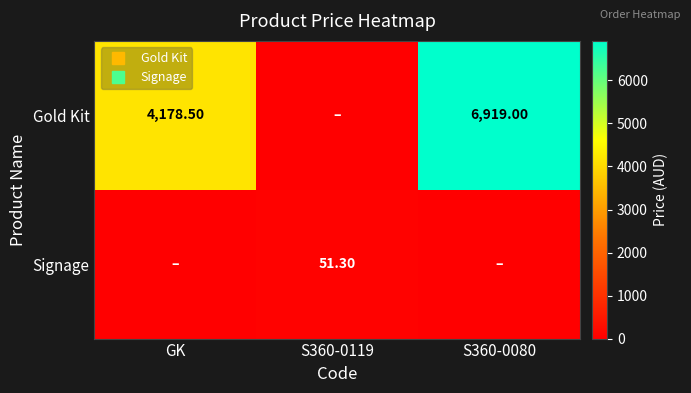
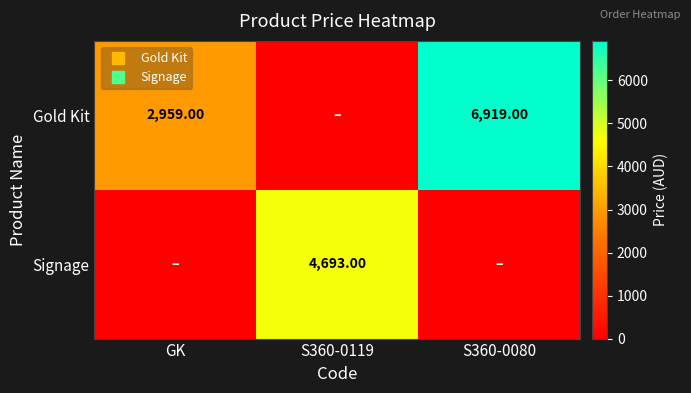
  {
    "Gold Kit": {
-     "GK": "4,178.50",
+     "GK": "2,959.00",
      "S360-0080": "6,919.00"
    },
    "Signage": {
-     "S360-0119": "51.30"
+     "S360-0119": "4,693.00"
    }
  }
